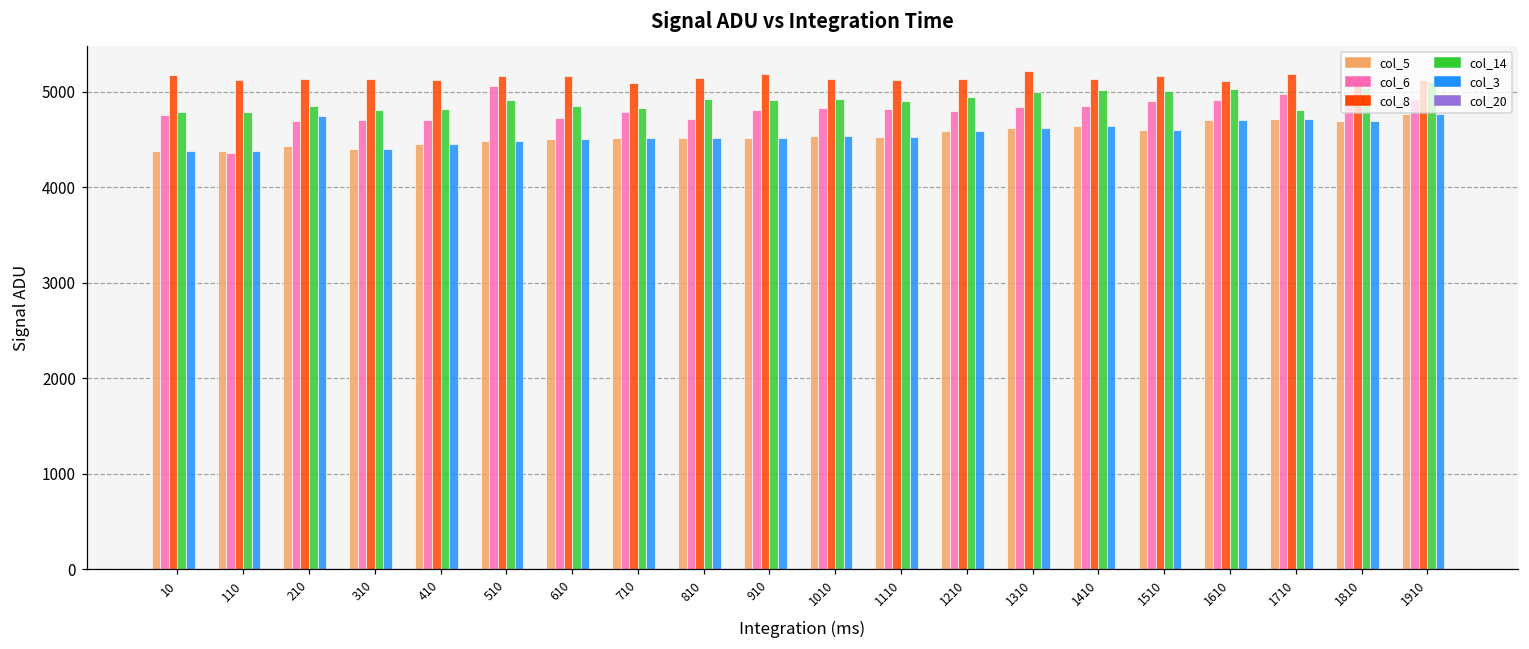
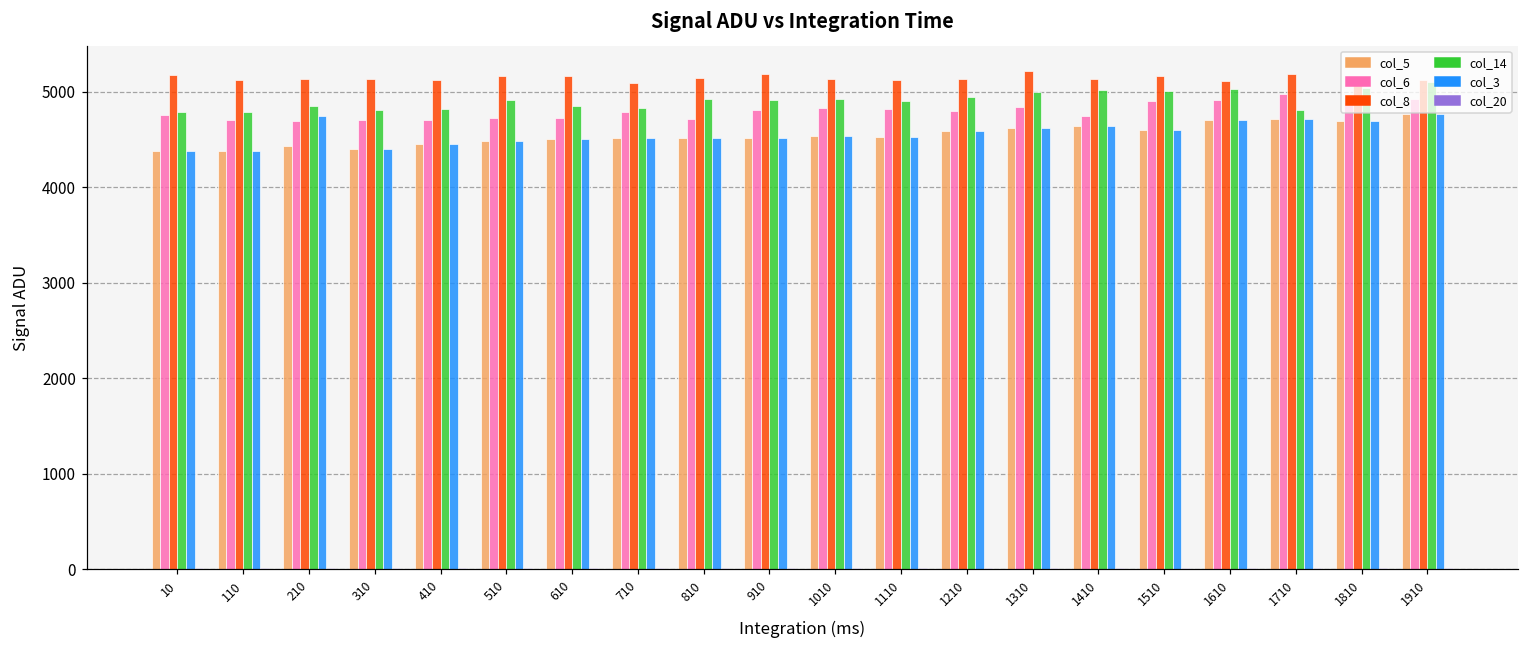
  {
    "col_5": {
      "10": 4400,
      "110": 4400,
      "210": 4400,
      "310": 4400,
      "410": 4400,
      "510": 4500,
      "610": 4500,
      "710": 4500,
      "810": 4500,
      "910": 4500,
      "1010": 4500,
      "1110": 4500,
      "1210": 4600,
      "1310": 4600,
      "1410": 4600,
      "1510": 4600,
      "1610": 4700,
      "1710": 4700,
      "1810": 4700,
      "1910": 4800
    },
    "col_6": {
      "10": 4800,
-     "110": 4400,
+     "110": 4700,
      "210": 4700,
      "310": 4700,
      "410": 4700,
-     "510": 5100,
+     "510": 4700,
      "610": 4700,
      "710": 4800,
      "810": 4700,
      "910": 4800,
      "1010": 4800,
      "1110": 4800,
      "1210": 4800,
      "1310": 4800,
-     "1410": 4900,
+     "1410": 4700,
      "1510": 4900,
      "1610": 4900,
      "1710": 5000
    },
    "col_8": {
      "10": 5200,
      "110": 5100,
      "210": 5100,
      "310": 5100,
      "410": 5100,
      "510": 5200,
      "610": 5200,
      "710": 5100,
      "810": 5100,
      "910": 5200,
      "1010": 5100,
      "1110": 5100,
      "1210": 5100,
      "1310": 5200,
      "1410": 5100,
      "1510": 5200,
      "1610": 5100,
      "1710": 5200
    },
    "col_14": {
      "10": 4800,
      "110": 4800,
      "210": 4900,
      "310": 4800,
      "410": 4800,
      "510": 4900,
      "610": 4900,
      "710": 4800,
      "810": 4900,
      "910": 4900,
      "1010": 4900,
      "1110": 4900,
      "1210": 4900,
      "1310": 5000,
      "1410": 5000,
      "1510": 5000,
      "1610": 5000,
      "1710": 4800
    },
    "col_3": {
      "10": 4400,
      "110": 4400,
      "210": 4700,
      "310": 4400,
      "410": 4400,
      "510": 4500,
      "610": 4500,
      "710": 4500,
      "810": 4500,
      "910": 4500,
      "1010": 4500,
      "1110": 4500,
      "1210": 4600,
      "1310": 4600,
      "1410": 4600,
      "1510": 4600,
      "1610": 4700,
      "1710": 4700,
      "1810": 4700,
      "1910": 4800
    }
  }
